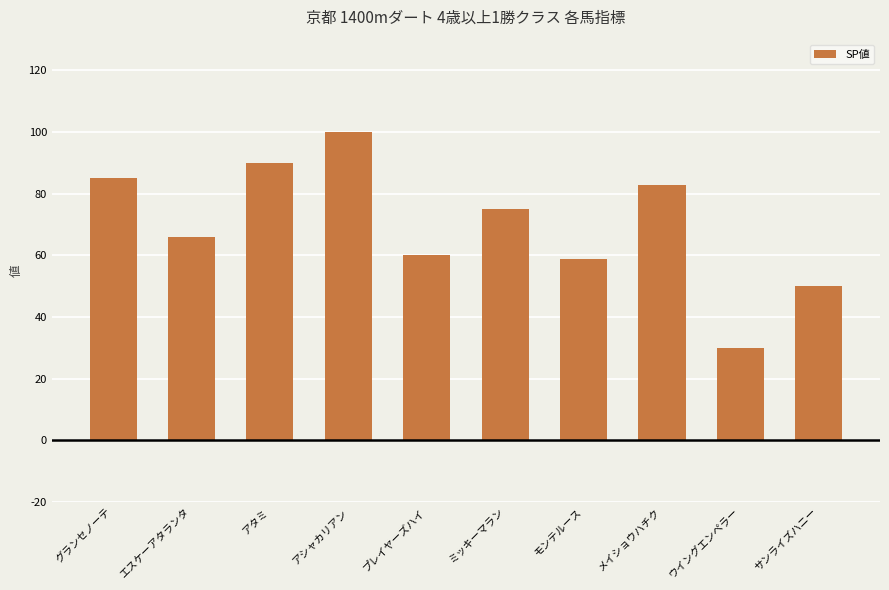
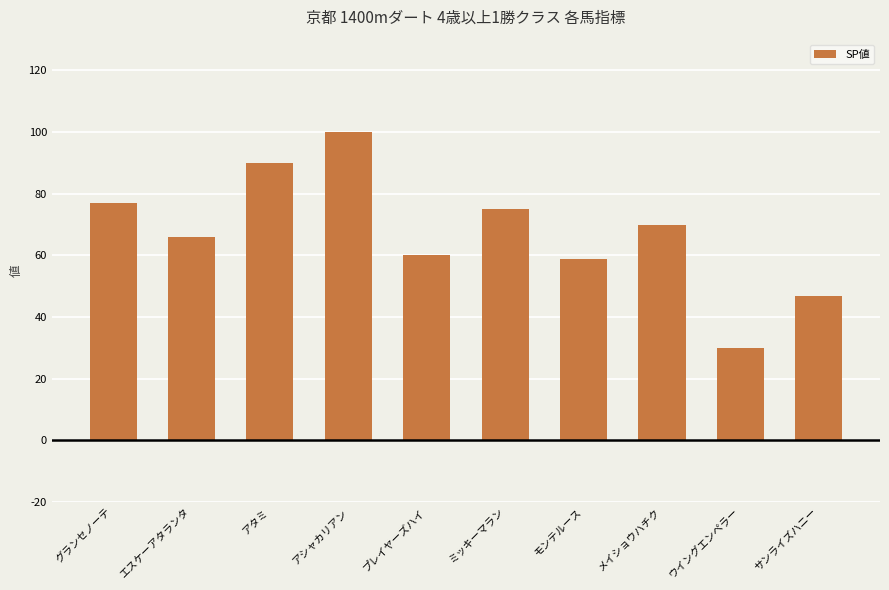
  {
-   "グランセノーテ": 85,
+   "グランセノーテ": 77,
    "エスケーアタランタ": 66,
    "アタミ": 90,
    "アシャカリアン": 100,
    "プレイヤーズハイ": 60,
    "ミッキーマラン": 75,
    "モンテルース": 59,
-   "メイショウハチク": 83,
+   "メイショウハチク": 70,
    "ウイングエンペラー": 30,
-   "サンライズハニー": 50
+   "サンライズハニー": 47
  }
